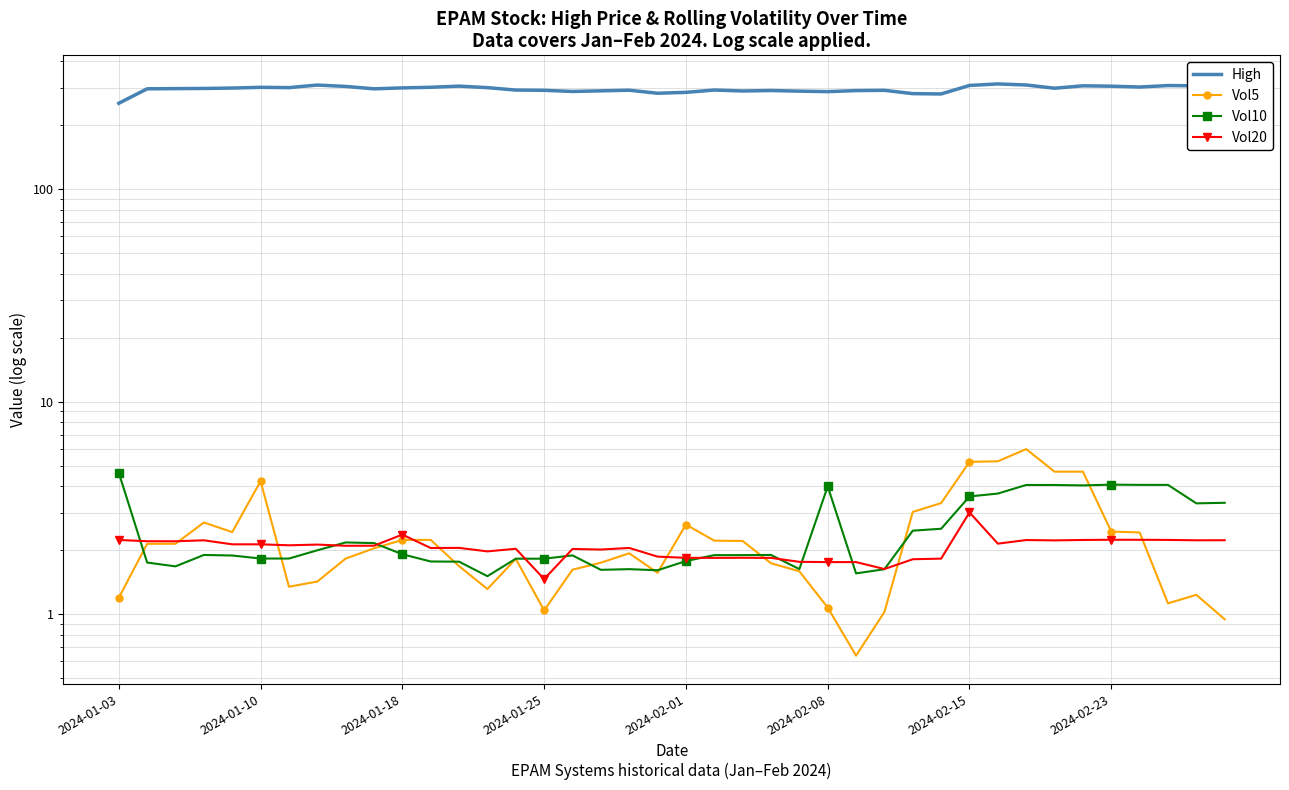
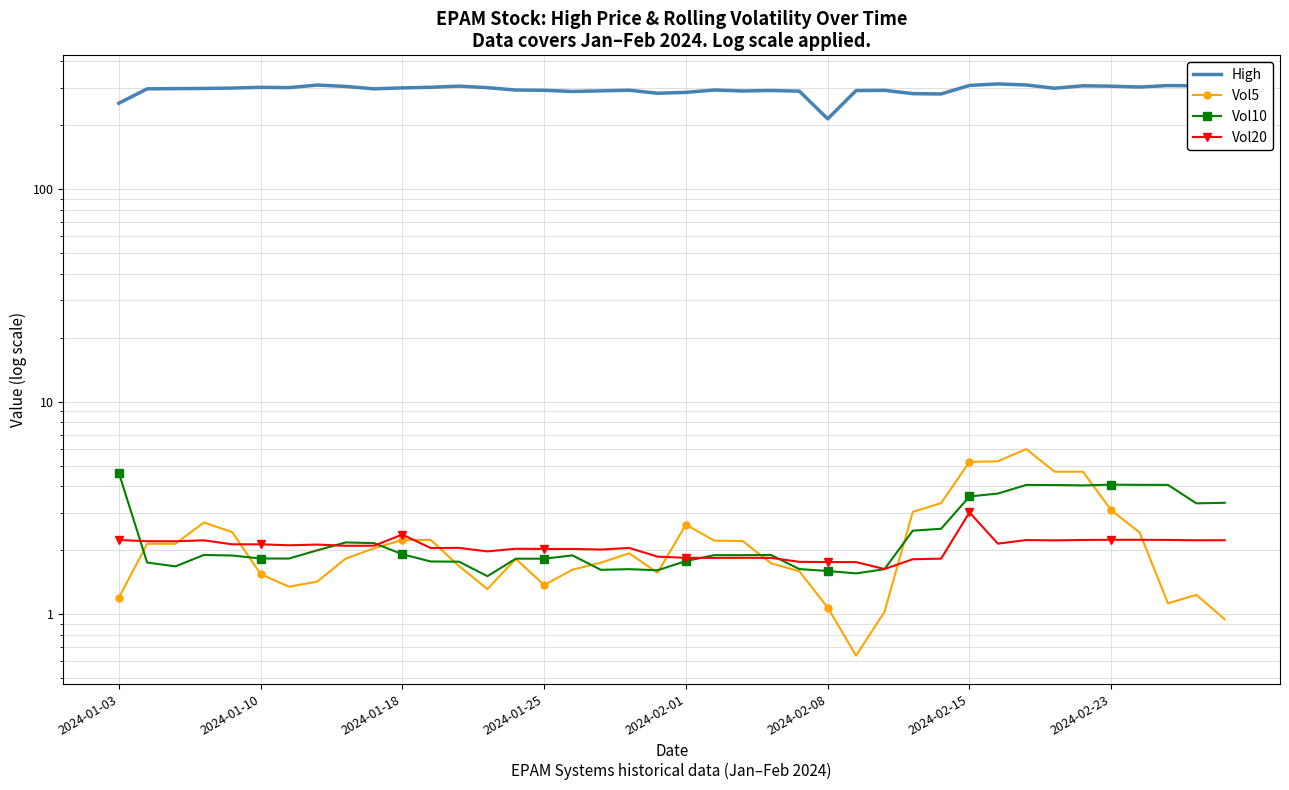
  {
    "High": {
      "2024-01-03": 250,
      "2024-01-10": 300,
      "2024-01-18": 300,
      "2024-01-25": 290,
      "2024-02-01": 290,
-     "2024-02-08": 290,
+     "2024-02-08": 210,
      "2024-02-15": 310,
      "2024-02-23": 310
    },
    "Vol5": {
      "2024-01-03": 1.2,
-     "2024-01-10": 4.2,
+     "2024-01-10": 1.5,
      "2024-01-18": 2.2,
-     "2024-01-25": 1.0,
+     "2024-01-25": 1.4,
      "2024-02-01": 2.6,
      "2024-02-08": 1.1,
      "2024-02-15": 5.2,
-     "2024-02-23": 2.4
+     "2024-02-23": 3.1
    },
    "Vol10": {
      "2024-01-03": 4.6,
      "2024-01-10": 1.8,
      "2024-01-18": 1.9,
      "2024-01-25": 1.8,
      "2024-02-01": 1.8,
-     "2024-02-08": 4.0,
+     "2024-02-08": 1.6,
      "2024-02-15": 3.6,
      "2024-02-23": 4.1
    },
    "Vol20": {
      "2024-01-03": 2.2,
      "2024-01-10": 2.1,
      "2024-01-18": 2.4,
-     "2024-01-25": 1.5,
+     "2024-01-25": 2.0,
      "2024-02-01": 1.8,
      "2024-02-08": 1.8,
      "2024-02-15": 3.0,
      "2024-02-23": 2.2
    }
  }
